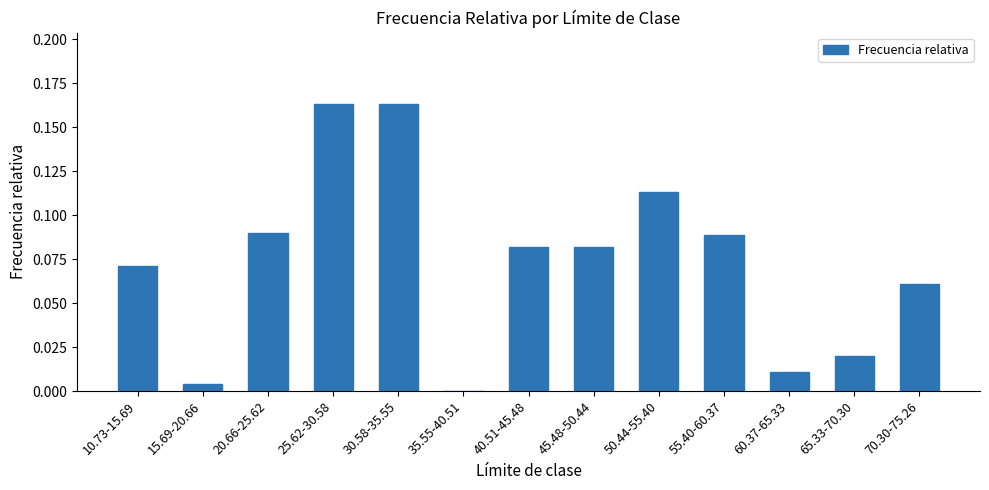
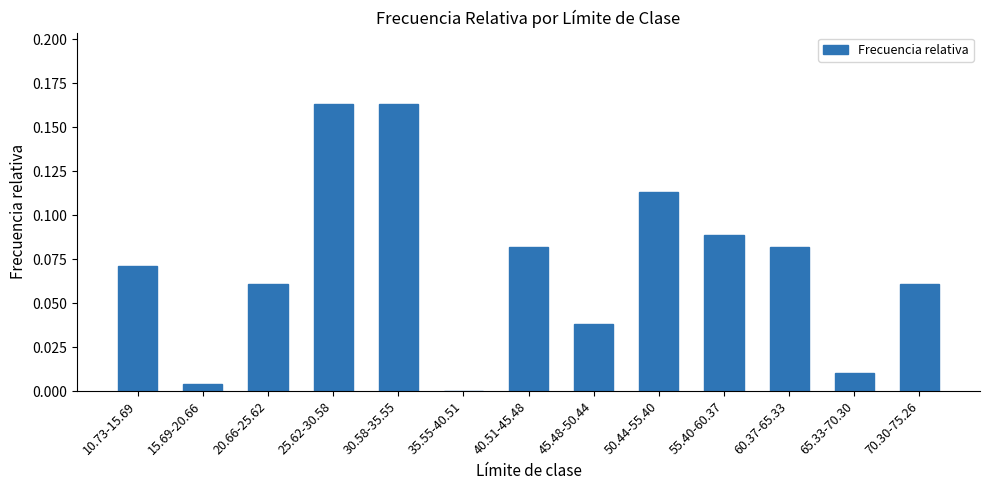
  {
    "10.73-15.69": 0.071,
    "15.69-20.66": 0.004,
-   "20.66-25.62": 0.090,
+   "20.66-25.62": 0.061,
    "25.62-30.58": 0.163,
    "30.58-35.55": 0.163,
    "35.55-40.51": 0.000,
    "40.51-45.48": 0.082,
-   "45.48-50.44": 0.082,
+   "45.48-50.44": 0.038,
    "50.44-55.40": 0.113,
    "55.40-60.37": 0.089,
-   "60.37-65.33": 0.011,
-   "65.33-70.30": 0.02,
+   "60.37-65.33": 0.082,
+   "65.33-70.30": 0.01,
    "70.30-75.26": 0.061
  }
